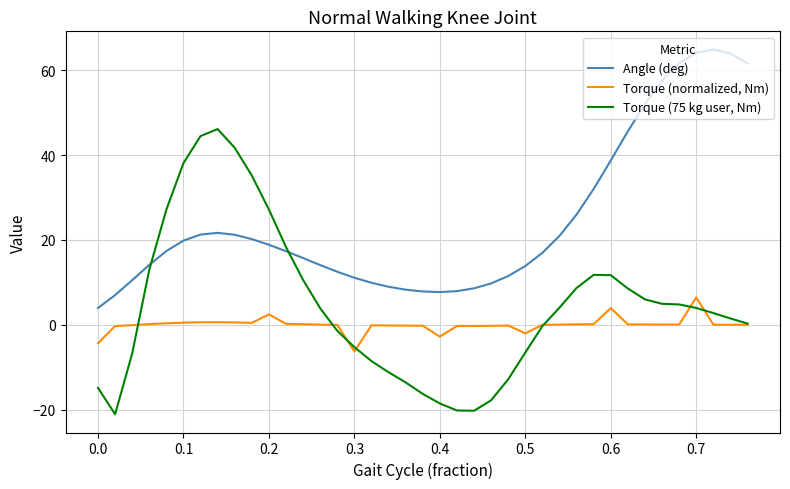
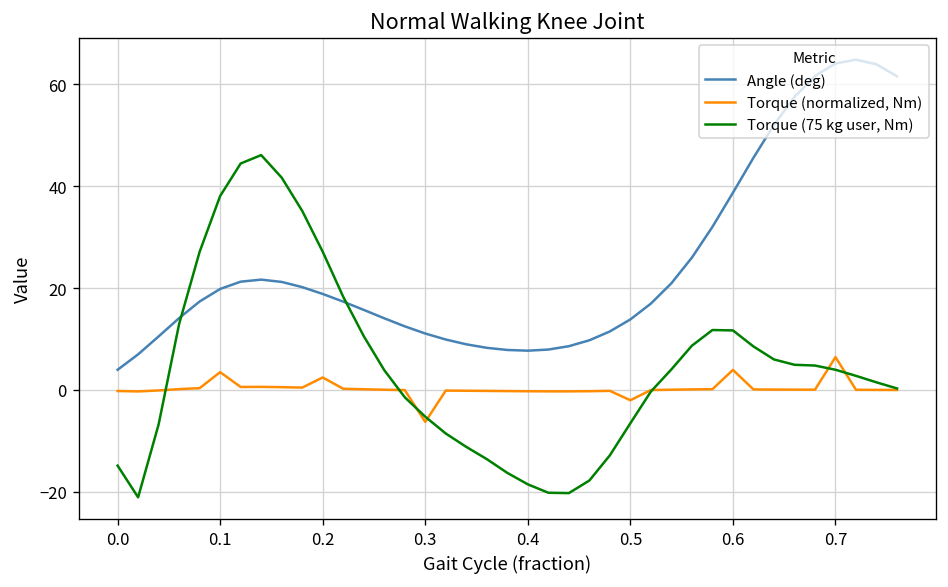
  {
    "Angle (deg)": {
      "0.0": 4,
      "0.1": 20,
      "0.2": 19,
      "0.3": 11,
      "0.4": 8,
      "0.5": 14,
      "0.6": 39
    },
    "Torque (normalized, Nm)": {
-     "0.0": -4,
-     "0.1": 1,
+     "0.0": 0,
+     "0.1": 4,
      "0.2": 2,
      "0.3": -6,
-     "0.4": -3,
+     "0.4": 0,
      "0.5": -2,
      "0.6": 4,
      "0.7": 6
    },
    "Torque (75 kg user, Nm)": {
      "0.0": -15,
      "0.1": 38,
      "0.2": 27,
      "0.3": -5,
      "0.4": -19,
      "0.5": -7,
      "0.6": 12,
      "0.7": 4
    }
  }
